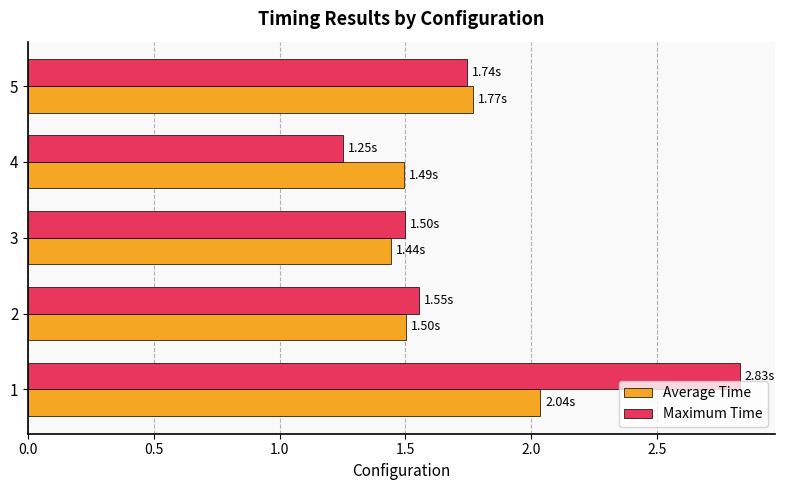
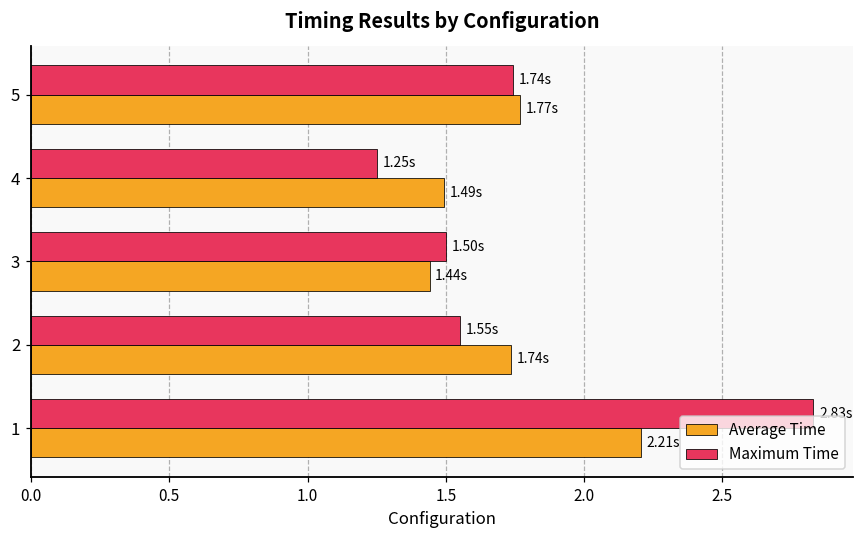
  {
    "Average Time": {
      "5": "1.77s",
      "4": "1.49s",
      "3": "1.44s",
-     "2": "1.50s",
-     "1": "2.04s"
+     "2": "1.74s",
+     "1": "2.21s"
    },
    "Maximum Time": {
      "5": "1.74s",
      "4": "1.25s",
      "3": "1.50s",
      "2": "1.55s"
    }
  }
